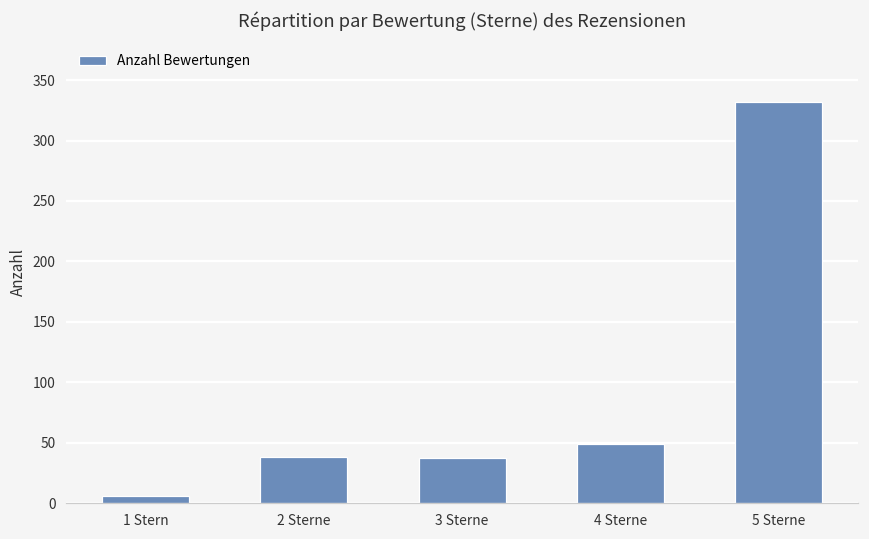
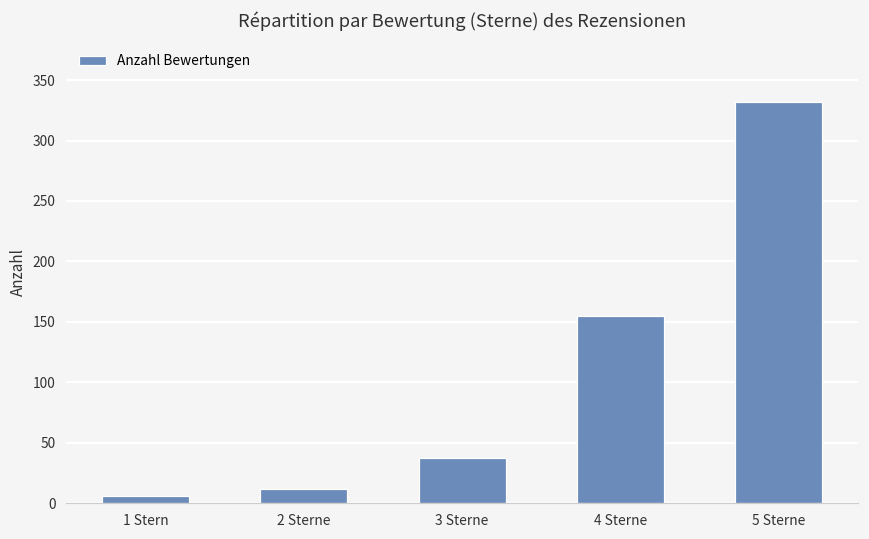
  {
    "1 Stern": 6,
-   "2 Sterne": 38,
+   "2 Sterne": 12,
    "3 Sterne": 37,
-   "4 Sterne": 49,
+   "4 Sterne": 155,
    "5 Sterne": 332
  }
